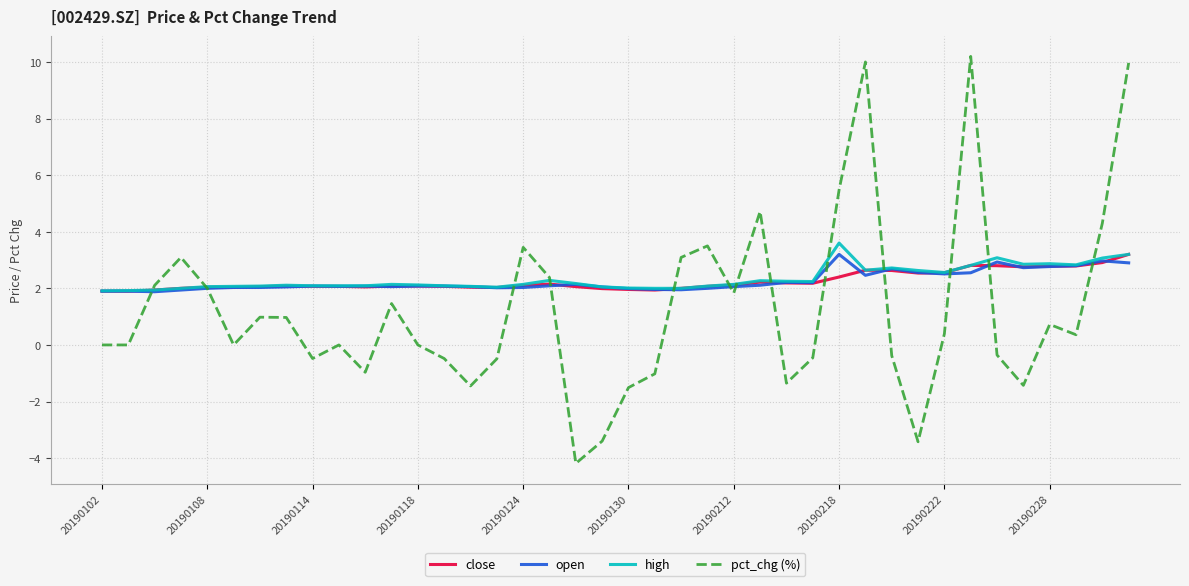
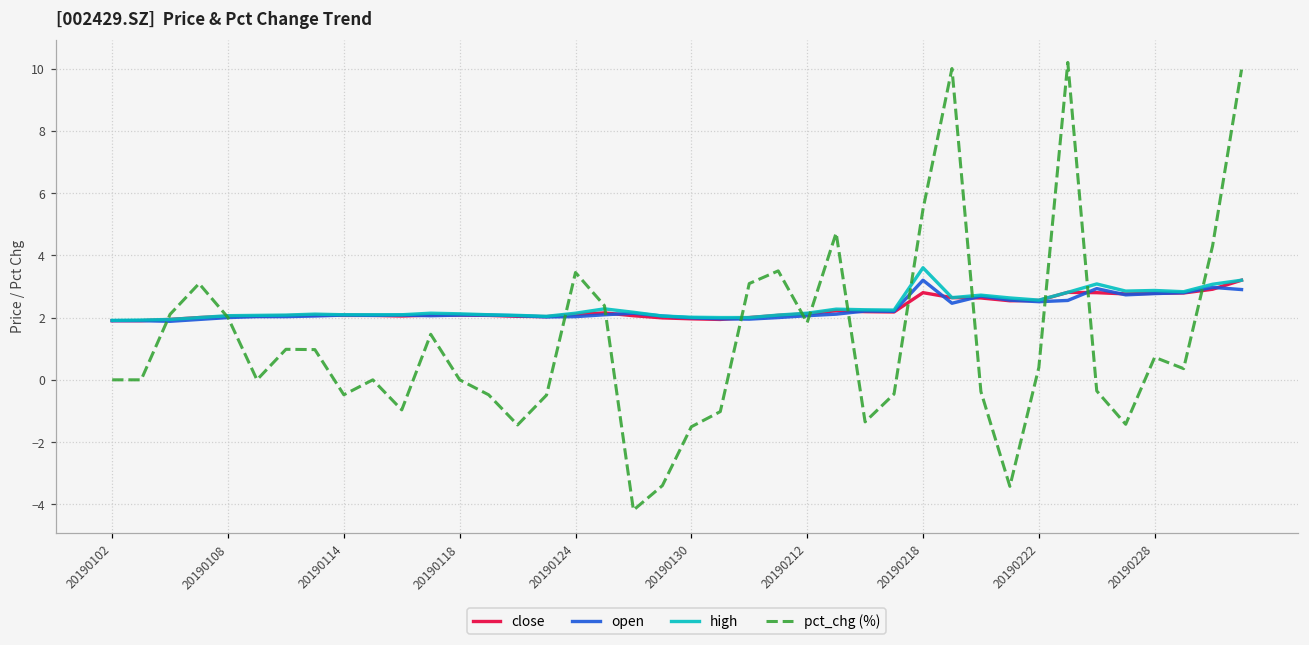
  {
    "close": {
-     "20190218": 2.4
+     "20190218": 2.8
    },
    "open": {
      "20190218": 3.2
    },
    "high": {
      "20190218": 3.6
    },
    "pct_chg (%)": {
      "20190102": 0.0,
      "20190114": -0.5,
      "20190118": 0.0,
      "20190124": 3.4,
      "20190130": -1.5,
      "20190212": 1.8,
      "20190218": 5.5,
      "20190222": 0.4,
      "20190228": 0.7
    }
  }
